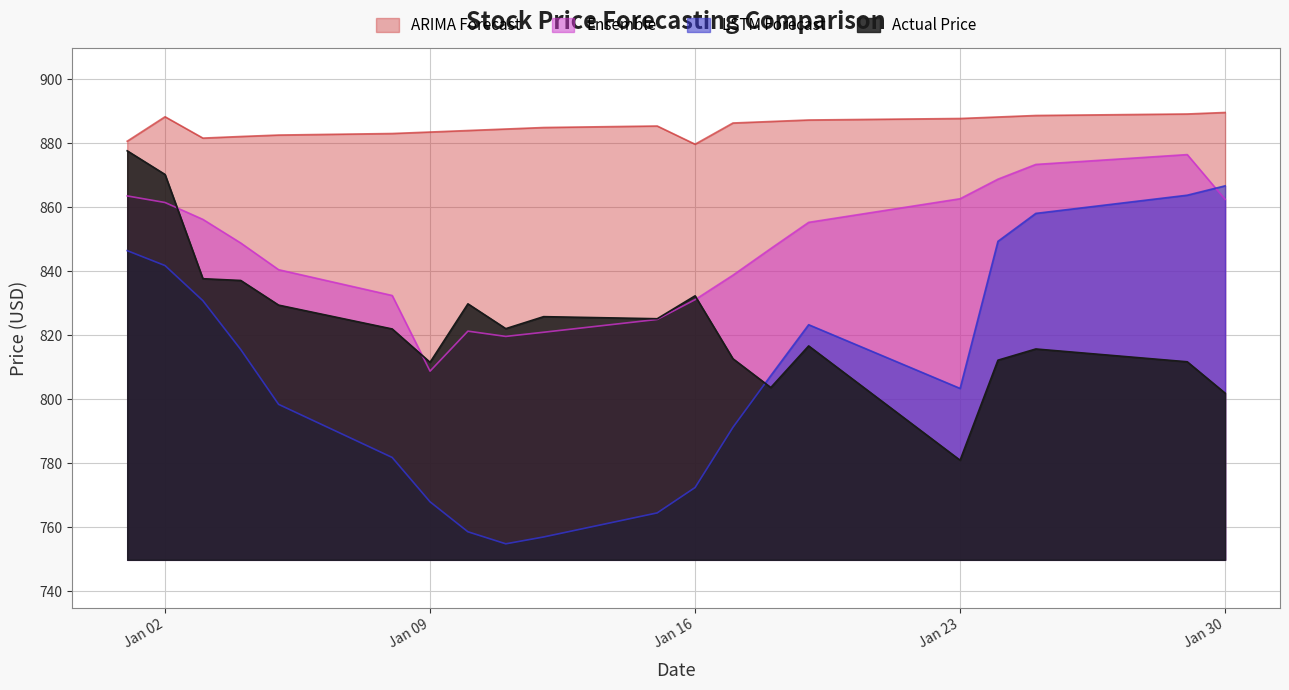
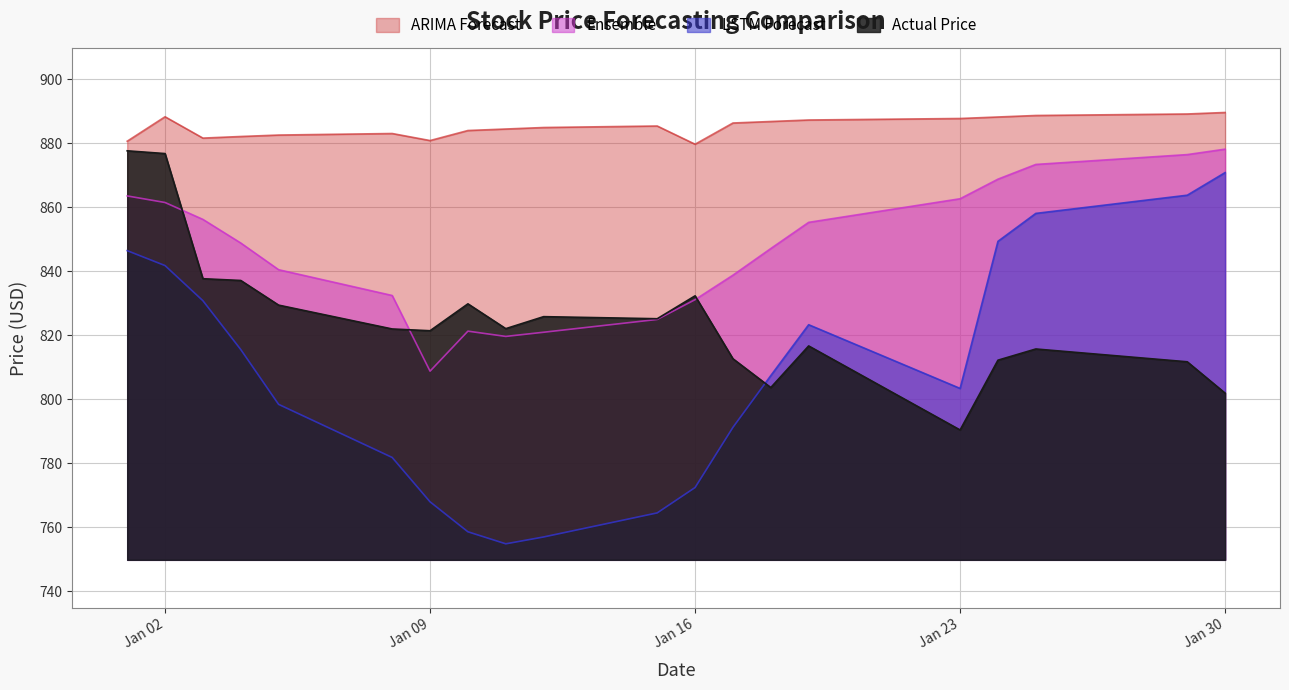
  {
    "ARIMA Forecast": {
      "Jan 02": 888,
-     "Jan 09": 883,
+     "Jan 09": 881,
      "Jan 16": 880,
      "Jan 23": 888,
      "Jan 30": 890
    },
    "Ensemble": {
      "Jan 02": 861,
      "Jan 09": 809,
      "Jan 16": 831,
      "Jan 23": 863,
-     "Jan 30": 862
+     "Jan 30": 878
    },
    "LSTM Forecast": {
      "Jan 02": 842,
      "Jan 09": 768,
      "Jan 16": 772,
      "Jan 23": 803,
-     "Jan 30": 867
+     "Jan 30": 871
    },
    "Actual Price": {
-     "Jan 02": 870,
-     "Jan 09": 812,
+     "Jan 02": 877,
+     "Jan 09": 821,
      "Jan 16": 832,
-     "Jan 23": 781,
+     "Jan 23": 790,
      "Jan 30": 802
    }
  }
